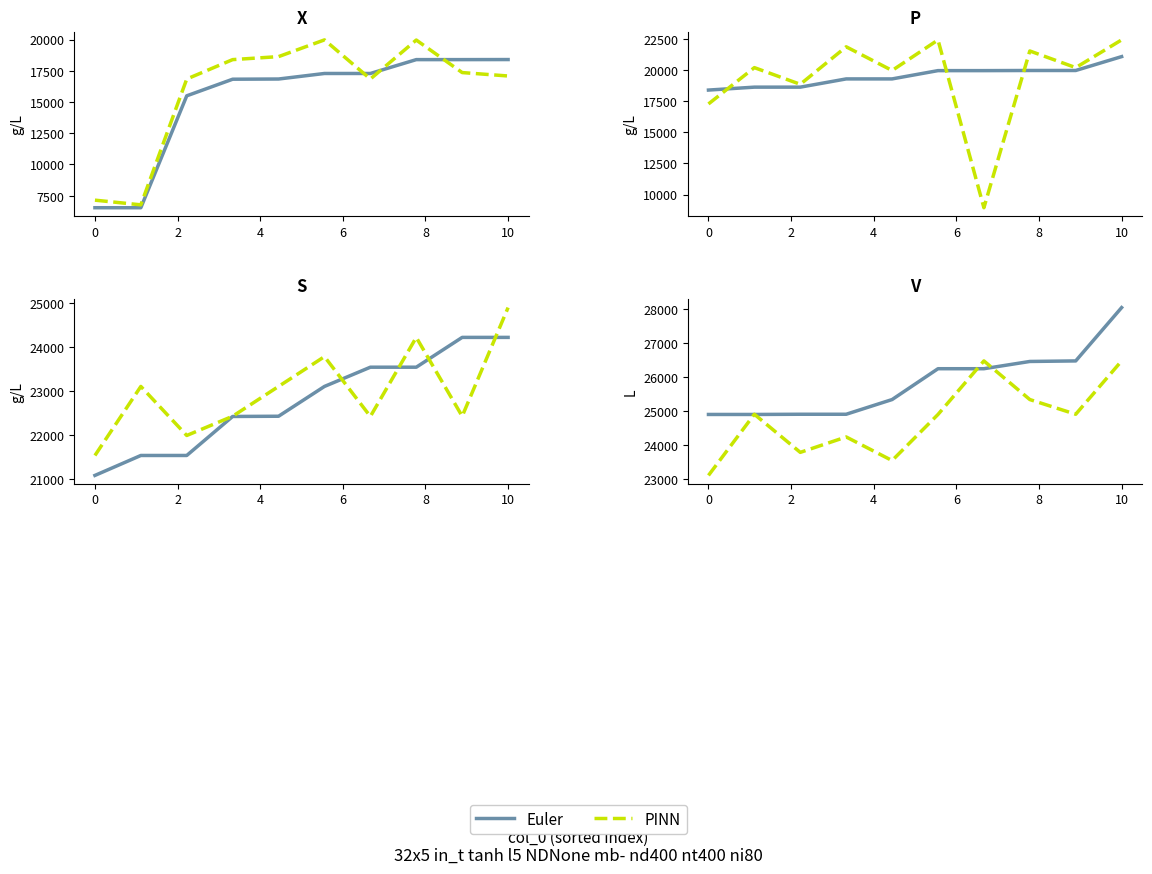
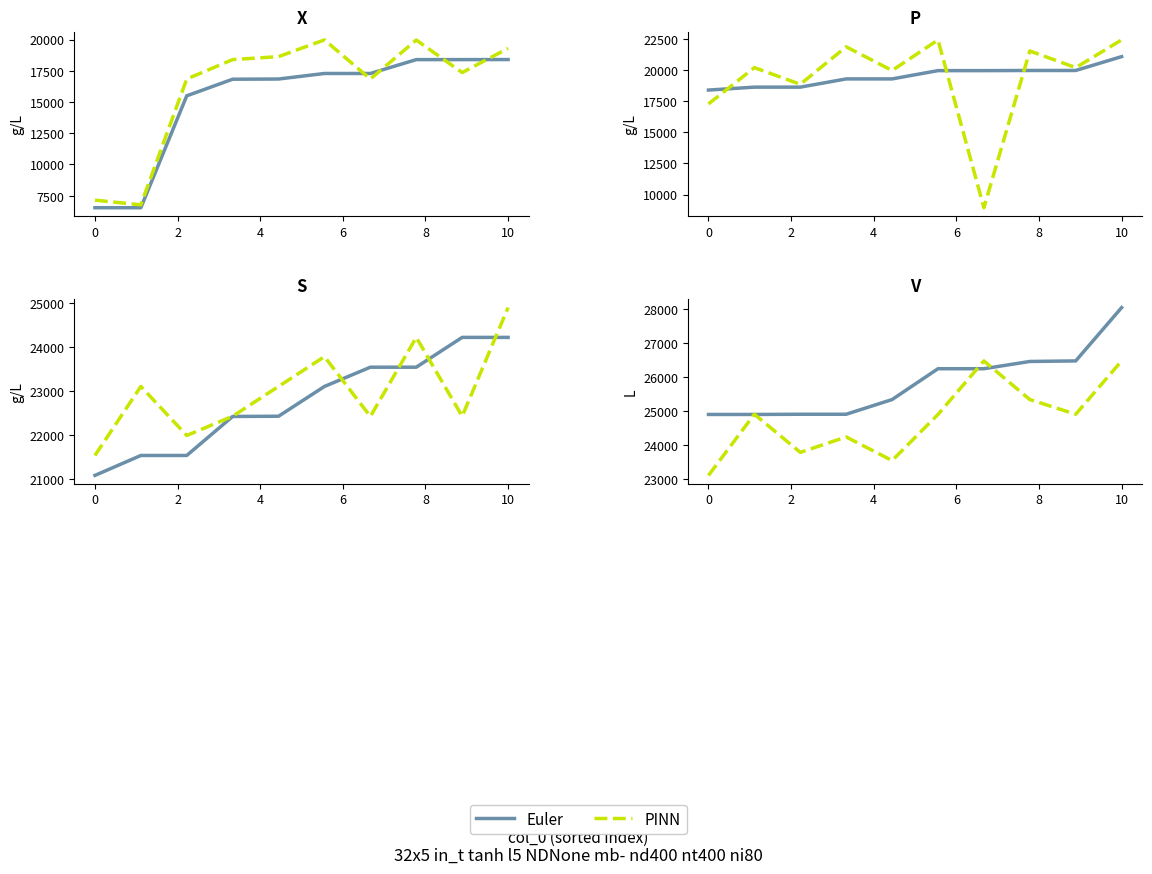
  {
    "X": {
      "Euler": {
        "0": 6500,
        "10": 18400
      },
      "PINN": {
        "0": 7100,
-       "10": 17100
+       "10": 19300
      }
    },
    "P": {
      "Euler": {
        "0": 18400,
        "10": 21100
      },
      "PINN": {
        "0": 17300,
        "10": 22400
      }
    },
    "S": {
      "Euler": {
        "0": 21100,
        "10": 24200
      },
      "PINN": {
        "0": 21500,
        "10": 24900
      }
    },
    "V": {
      "Euler": {
        "0": 24900,
        "10": 28000
      },
      "PINN": {
        "0": 23100,
        "10": 26500
      }
    }
  }
